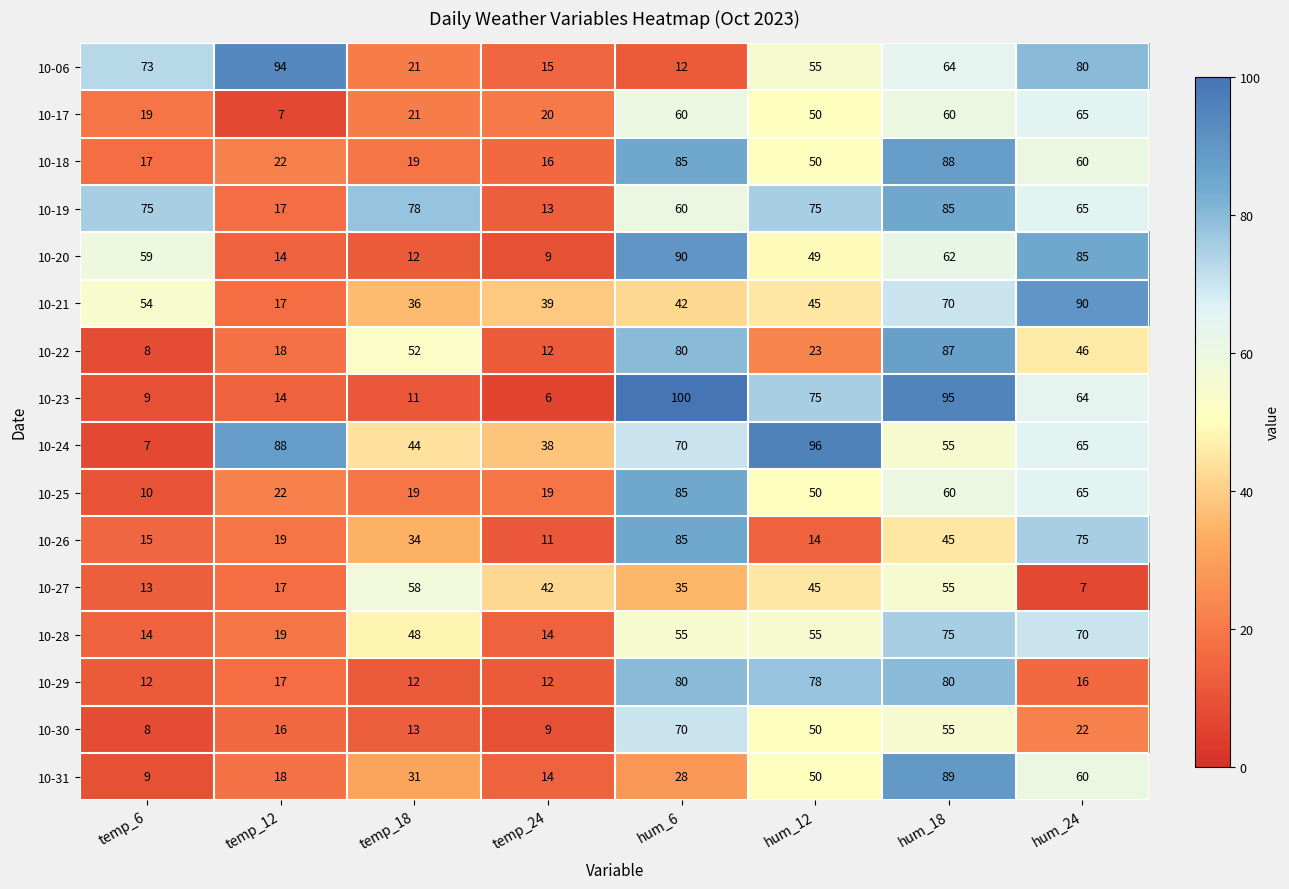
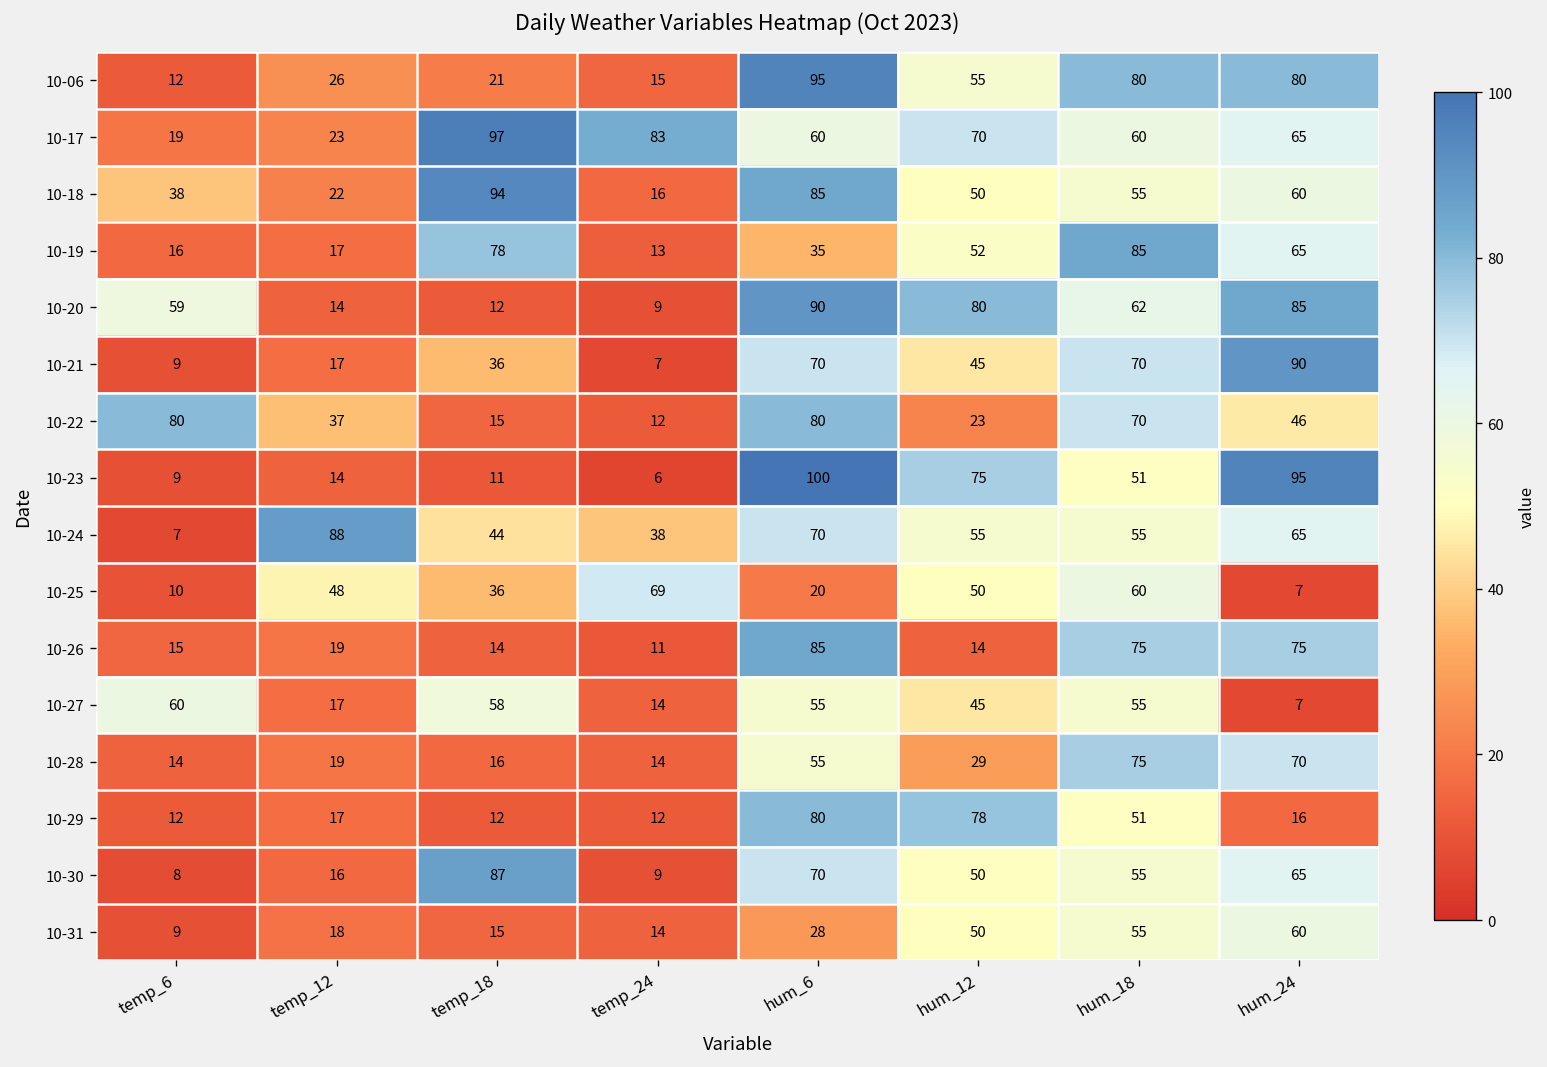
  {
    "10-06": {
-     "temp_6": 73,
-     "temp_12": 94,
+     "temp_6": 12,
+     "temp_12": 26,
      "temp_18": 21,
      "temp_24": 15,
-     "hum_6": 12,
+     "hum_6": 95,
      "hum_12": 55,
-     "hum_18": 64,
+     "hum_18": 80,
      "hum_24": 80
    },
    "10-17": {
      "temp_6": 19,
-     "temp_12": 7,
-     "temp_18": 21,
-     "temp_24": 20,
+     "temp_12": 23,
+     "temp_18": 97,
+     "temp_24": 83,
      "hum_6": 60,
-     "hum_12": 50,
+     "hum_12": 70,
      "hum_18": 60,
      "hum_24": 65
    },
    "10-18": {
-     "temp_6": 17,
+     "temp_6": 38,
      "temp_12": 22,
-     "temp_18": 19,
+     "temp_18": 94,
      "temp_24": 16,
      "hum_6": 85,
      "hum_12": 50,
-     "hum_18": 88,
+     "hum_18": 55,
      "hum_24": 60
    },
    "10-19": {
-     "temp_6": 75,
+     "temp_6": 16,
      "temp_12": 17,
      "temp_18": 78,
      "temp_24": 13,
-     "hum_6": 60,
-     "hum_12": 75,
+     "hum_6": 35,
+     "hum_12": 52,
      "hum_18": 85,
      "hum_24": 65
    },
    "10-20": {
      "temp_6": 59,
      "temp_12": 14,
      "temp_18": 12,
      "temp_24": 9,
      "hum_6": 90,
-     "hum_12": 49,
+     "hum_12": 80,
      "hum_18": 62,
      "hum_24": 85
    },
    "10-21": {
-     "temp_6": 54,
+     "temp_6": 9,
      "temp_12": 17,
      "temp_18": 36,
-     "temp_24": 39,
-     "hum_6": 42,
+     "temp_24": 7,
+     "hum_6": 70,
      "hum_12": 45,
      "hum_18": 70,
      "hum_24": 90
    },
    "10-22": {
-     "temp_6": 8,
-     "temp_12": 18,
-     "temp_18": 52,
+     "temp_6": 80,
+     "temp_12": 37,
+     "temp_18": 15,
      "temp_24": 12,
      "hum_6": 80,
      "hum_12": 23,
-     "hum_18": 87,
+     "hum_18": 70,
      "hum_24": 46
    },
    "10-23": {
      "temp_6": 9,
      "temp_12": 14,
      "temp_18": 11,
      "temp_24": 6,
      "hum_6": 100,
      "hum_12": 75,
-     "hum_18": 95,
-     "hum_24": 64
+     "hum_18": 51,
+     "hum_24": 95
    },
    "10-24": {
      "temp_6": 7,
      "temp_12": 88,
      "temp_18": 44,
      "temp_24": 38,
      "hum_6": 70,
-     "hum_12": 96,
+     "hum_12": 55,
      "hum_18": 55,
      "hum_24": 65
    },
    "10-25": {
      "temp_6": 10,
-     "temp_12": 22,
-     "temp_18": 19,
-     "temp_24": 19,
-     "hum_6": 85,
+     "temp_12": 48,
+     "temp_18": 36,
+     "temp_24": 69,
+     "hum_6": 20,
      "hum_12": 50,
      "hum_18": 60,
-     "hum_24": 65
+     "hum_24": 7
    },
    "10-26": {
      "temp_6": 15,
      "temp_12": 19,
-     "temp_18": 34,
+     "temp_18": 14,
      "temp_24": 11,
      "hum_6": 85,
      "hum_12": 14,
-     "hum_18": 45,
+     "hum_18": 75,
      "hum_24": 75
    },
    "10-27": {
-     "temp_6": 13,
+     "temp_6": 60,
      "temp_12": 17,
      "temp_18": 58,
-     "temp_24": 42,
-     "hum_6": 35,
+     "temp_24": 14,
+     "hum_6": 55,
      "hum_12": 45,
      "hum_18": 55,
      "hum_24": 7
    },
    "10-28": {
      "temp_6": 14,
      "temp_12": 19,
-     "temp_18": 48,
+     "temp_18": 16,
      "temp_24": 14,
      "hum_6": 55,
-     "hum_12": 55,
+     "hum_12": 29,
      "hum_18": 75,
      "hum_24": 70
    },
    "10-29": {
      "temp_6": 12,
      "temp_12": 17,
      "temp_18": 12,
      "temp_24": 12,
      "hum_6": 80,
      "hum_12": 78,
-     "hum_18": 80,
+     "hum_18": 51,
      "hum_24": 16
    },
    "10-30": {
      "temp_6": 8,
      "temp_12": 16,
-     "temp_18": 13,
+     "temp_18": 87,
      "temp_24": 9,
      "hum_6": 70,
      "hum_12": 50,
      "hum_18": 55,
-     "hum_24": 22
+     "hum_24": 65
    },
    "10-31": {
      "temp_6": 9,
      "temp_12": 18,
-     "temp_18": 31,
+     "temp_18": 15,
      "temp_24": 14,
      "hum_6": 28,
      "hum_12": 50,
-     "hum_18": 89,
+     "hum_18": 55,
      "hum_24": 60
    }
  }
